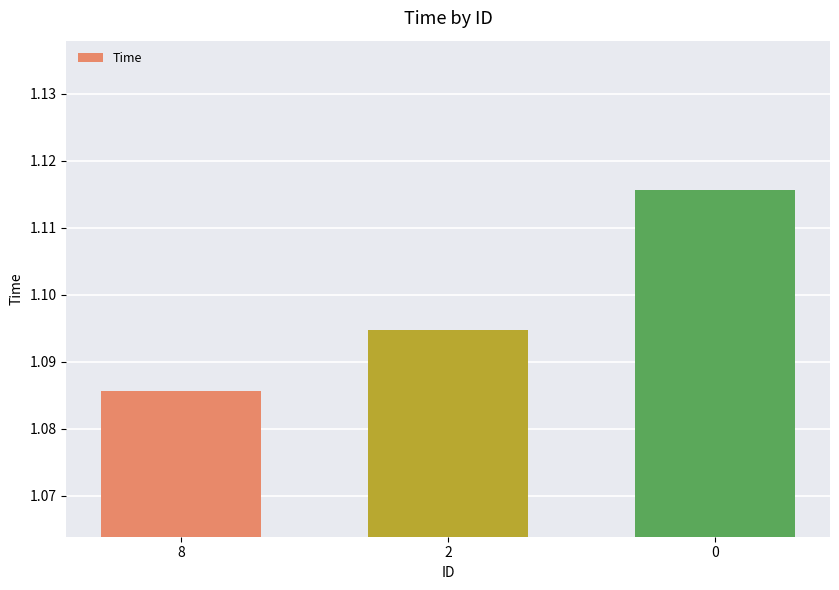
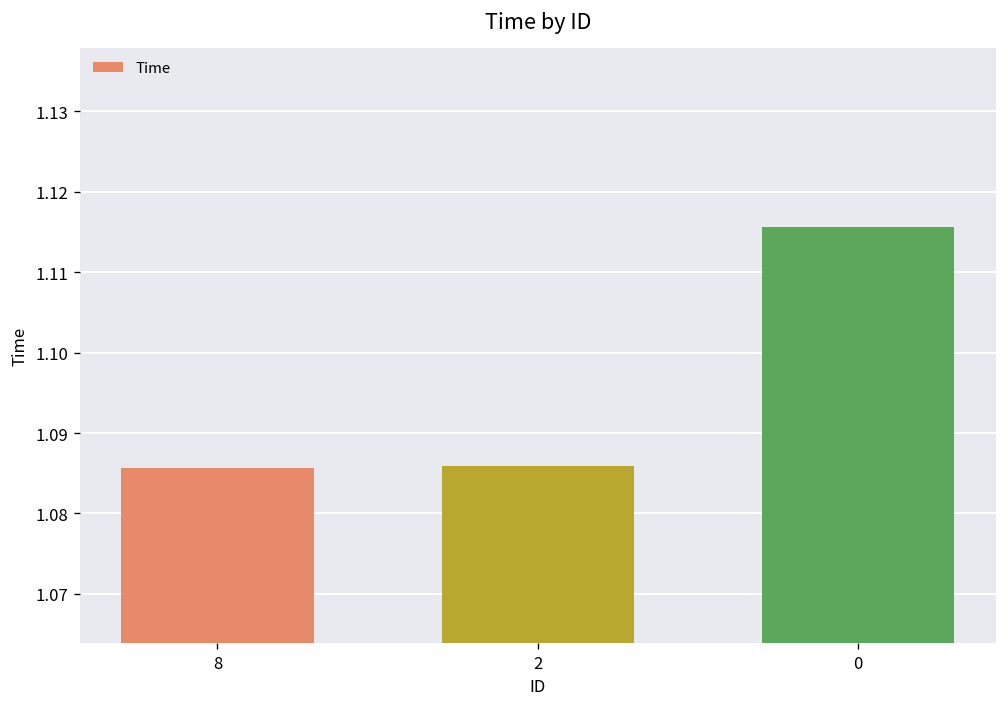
  {
    "8": 1.086,
-   "2": 1.095,
+   "2": 1.086,
    "0": 1.116
  }
